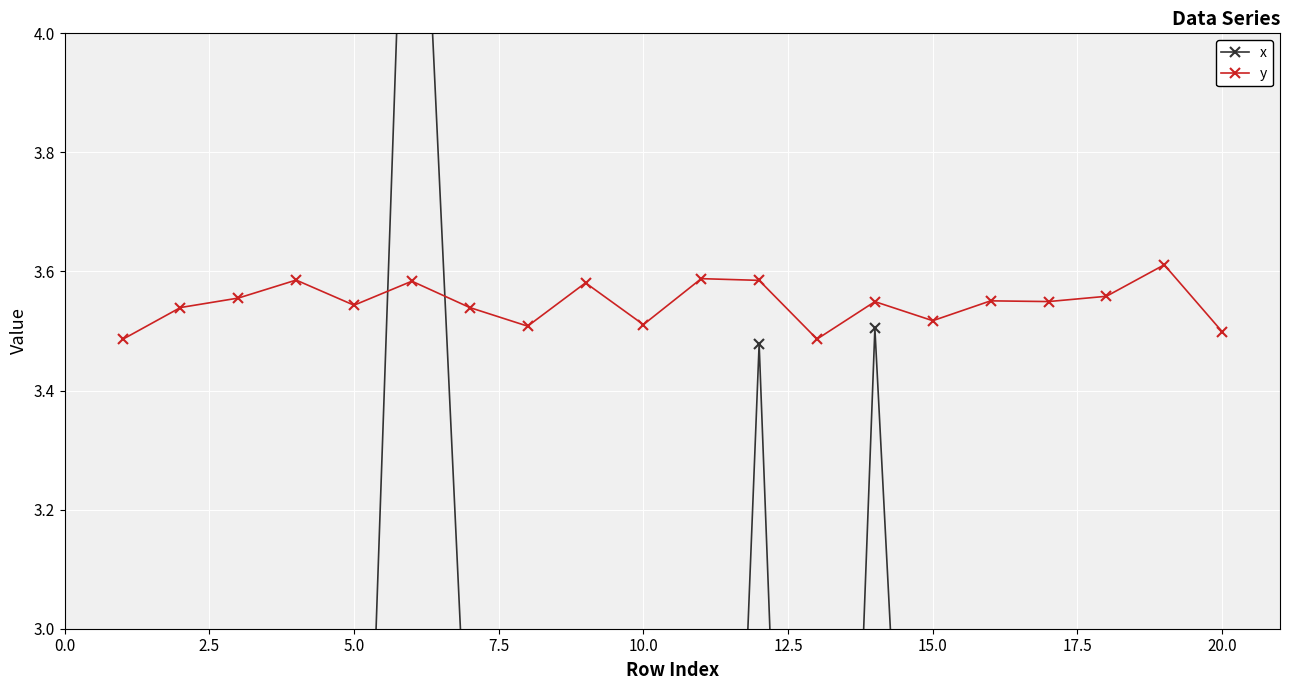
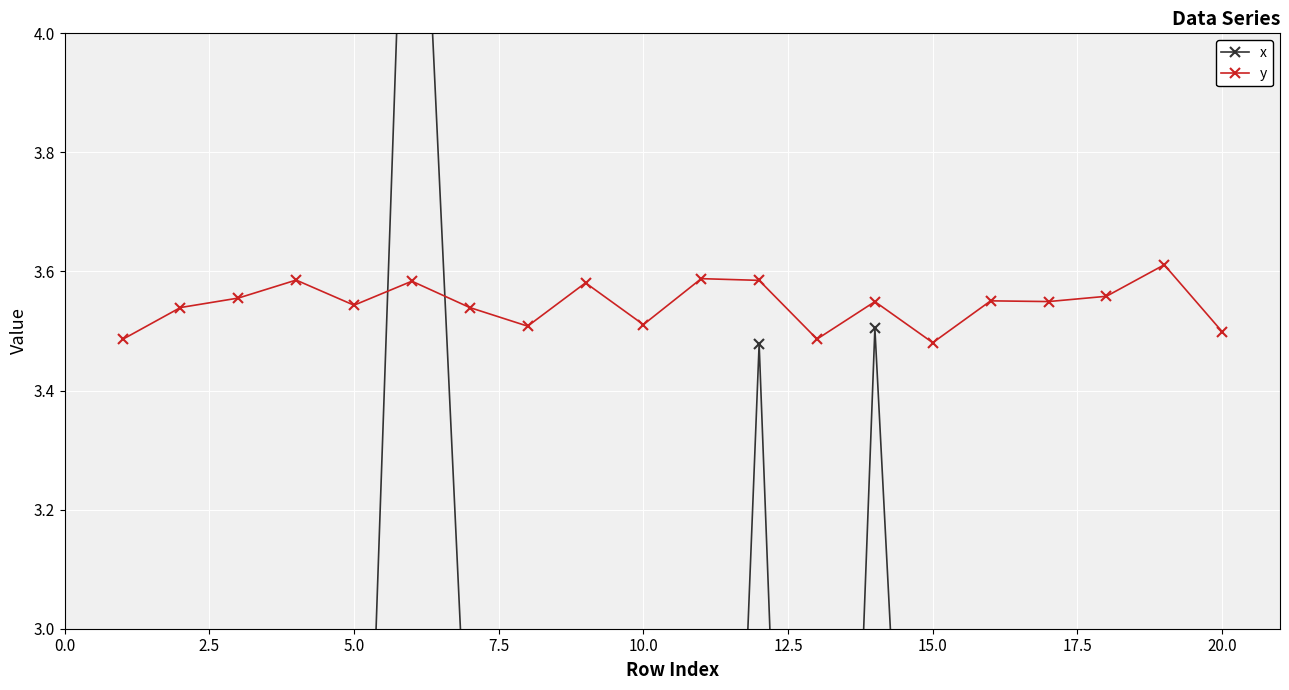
  {
    "y": {
      "5.0": 3.54,
      "10.0": 3.51,
-     "15.0": 3.52,
+     "15.0": 3.48,
      "20.0": 3.50
    }
  }
